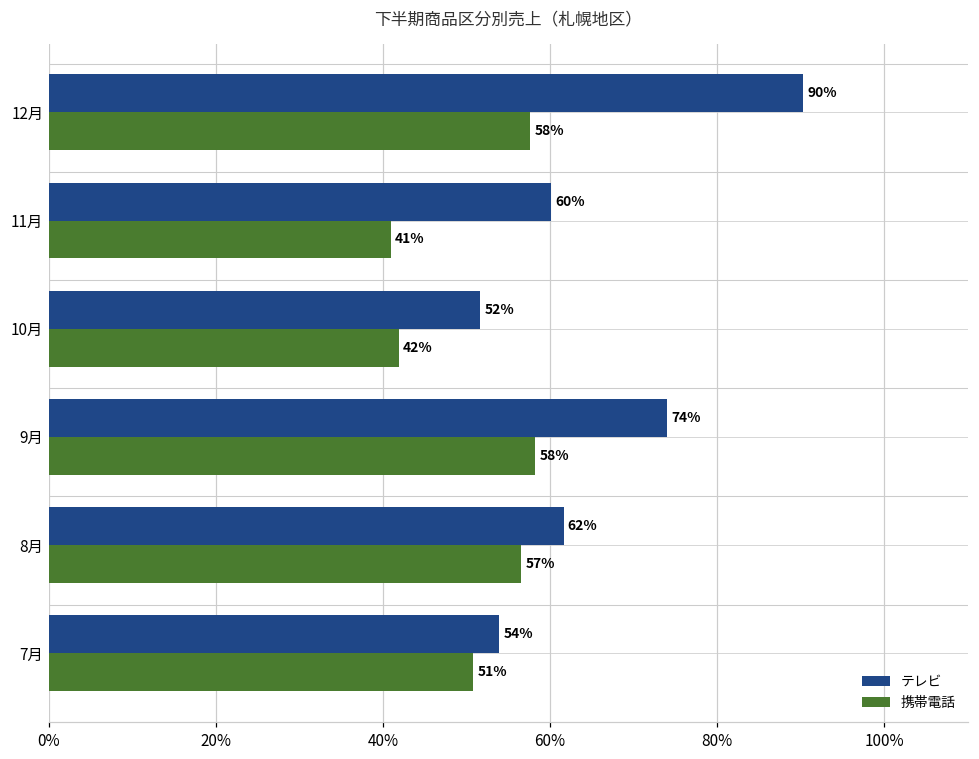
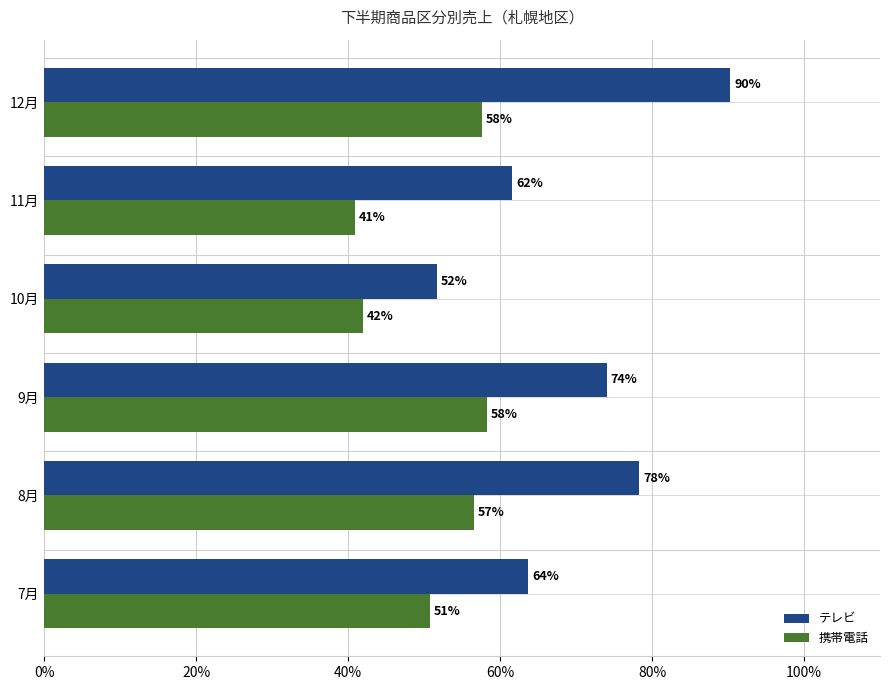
  {
    "テレビ": {
      "12月": "90%",
-     "11月": "60%",
+     "11月": "62%",
      "10月": "52%",
      "9月": "74%",
-     "8月": "62%",
-     "7月": "54%"
+     "8月": "78%",
+     "7月": "64%"
    },
    "携帯電話": {
      "12月": "58%",
      "11月": "41%",
      "10月": "42%",
      "9月": "58%",
      "8月": "57%",
      "7月": "51%"
    }
  }
